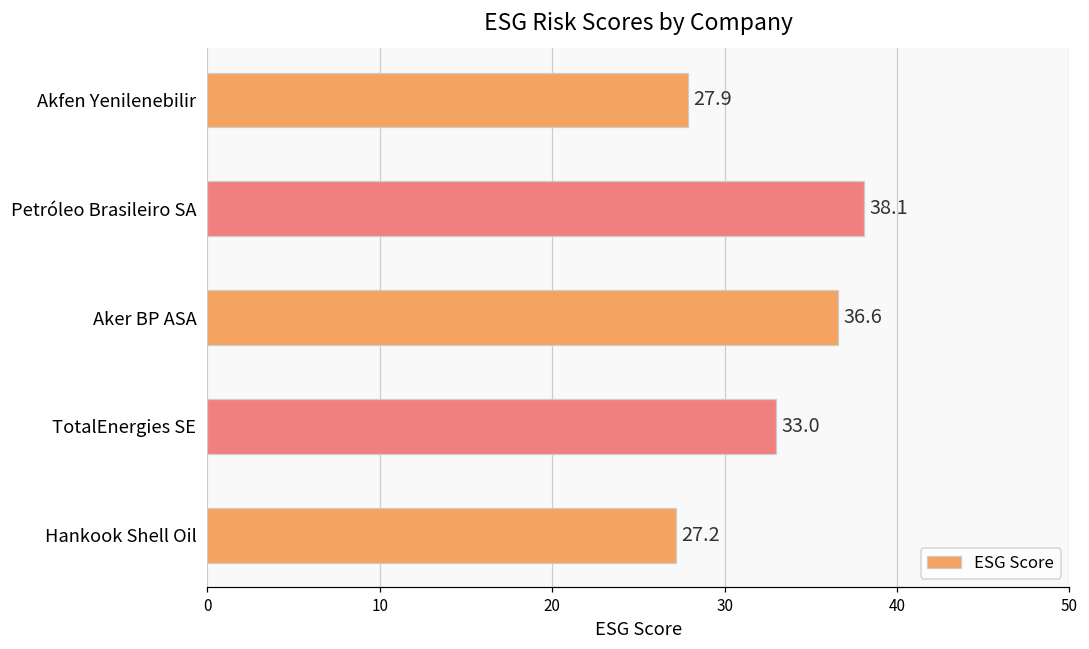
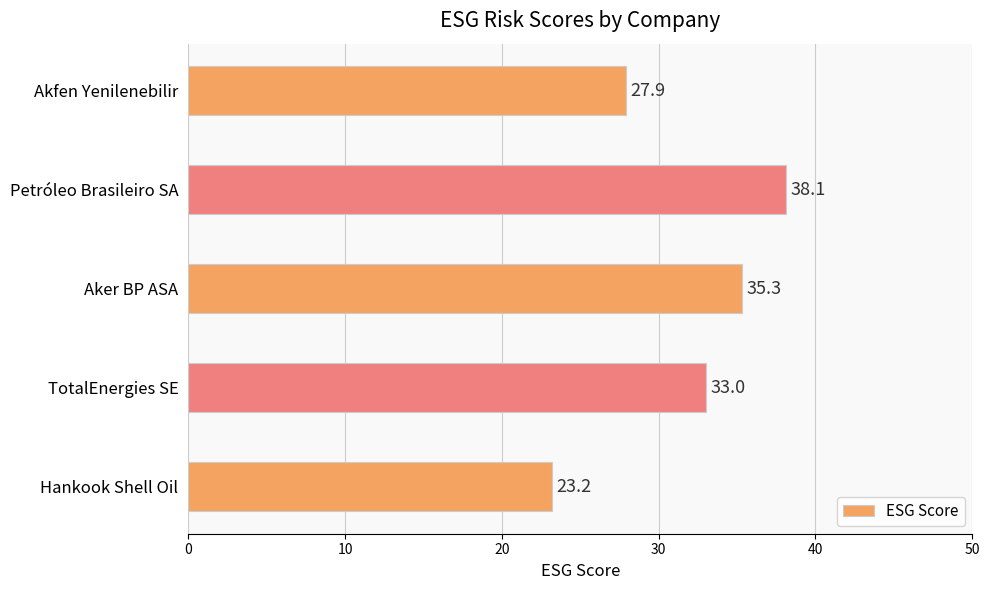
  {
    "Akfen Yenilenebilir": 27.9,
    "Petróleo Brasileiro SA": 38.1,
-   "Aker BP ASA": 36.6,
+   "Aker BP ASA": 35.3,
    "TotalEnergies SE": 33.0,
-   "Hankook Shell Oil": 27.2
+   "Hankook Shell Oil": 23.2
  }
